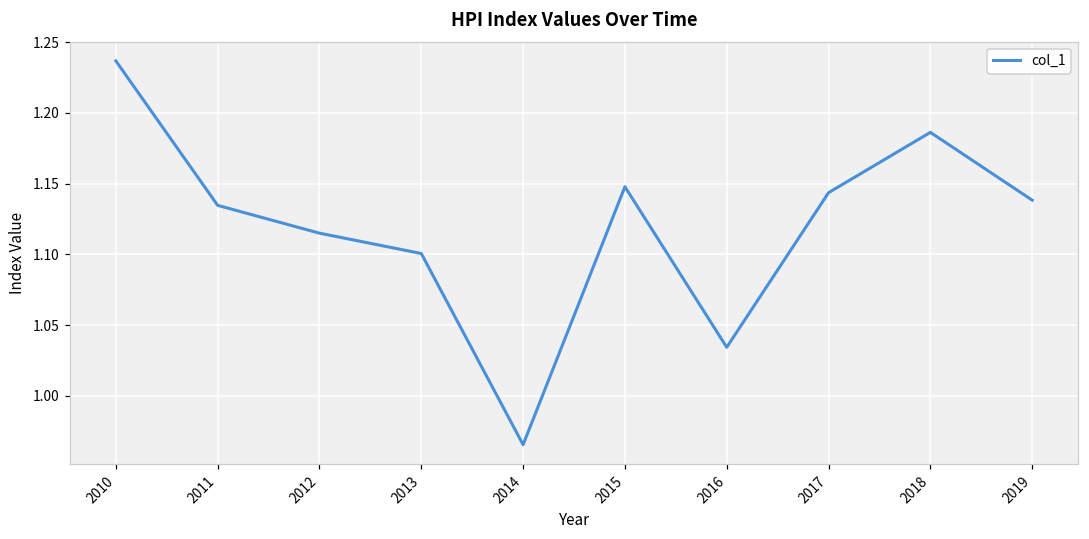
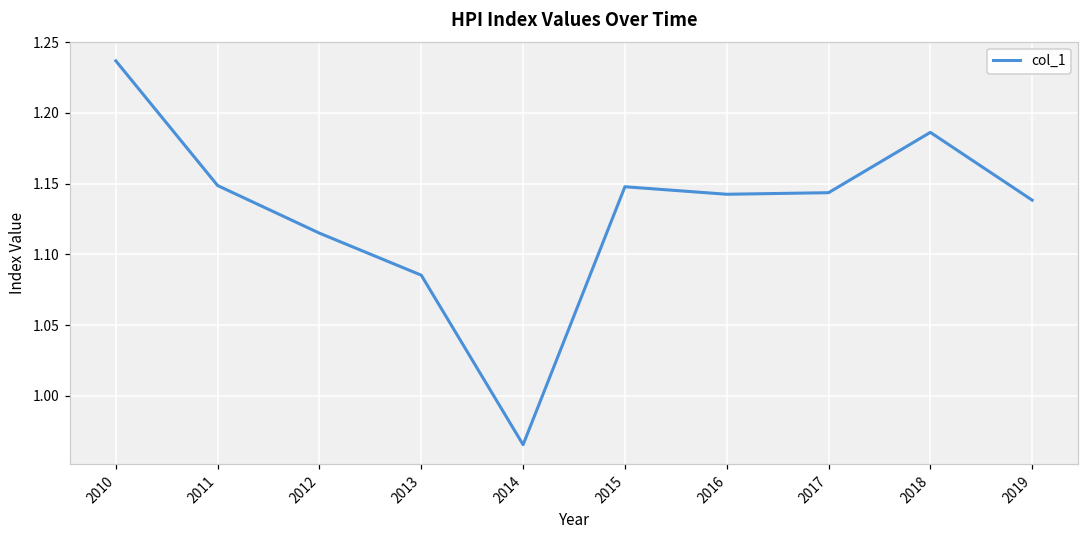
  {
    "2010": 1.237,
-   "2011": 1.135,
+   "2011": 1.149,
    "2012": 1.115,
-   "2013": 1.101,
+   "2013": 1.085,
    "2014": 0.966,
    "2015": 1.148,
-   "2016": 1.034,
+   "2016": 1.143,
    "2017": 1.144,
    "2018": 1.186,
    "2019": 1.138
  }
